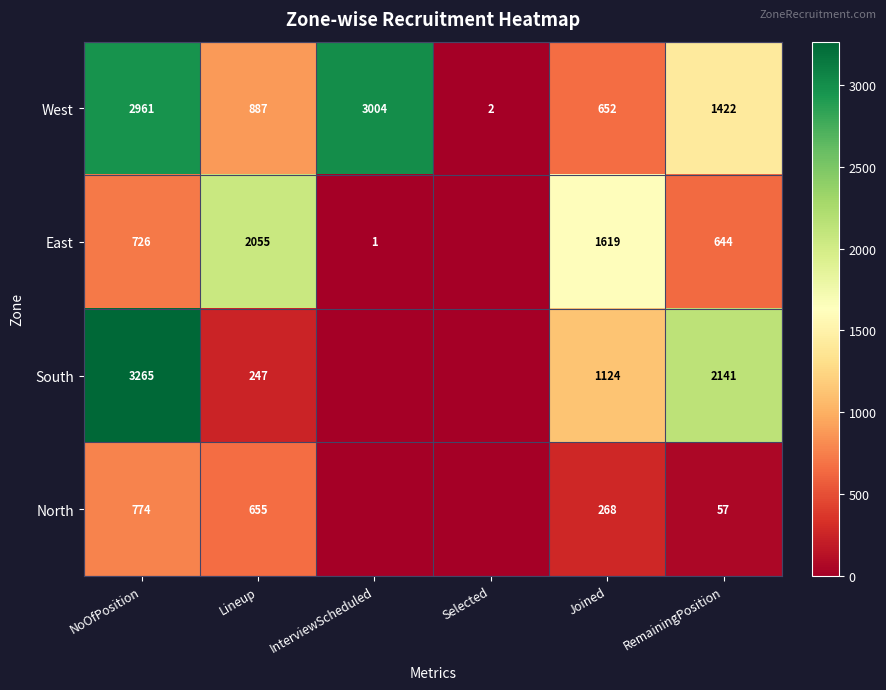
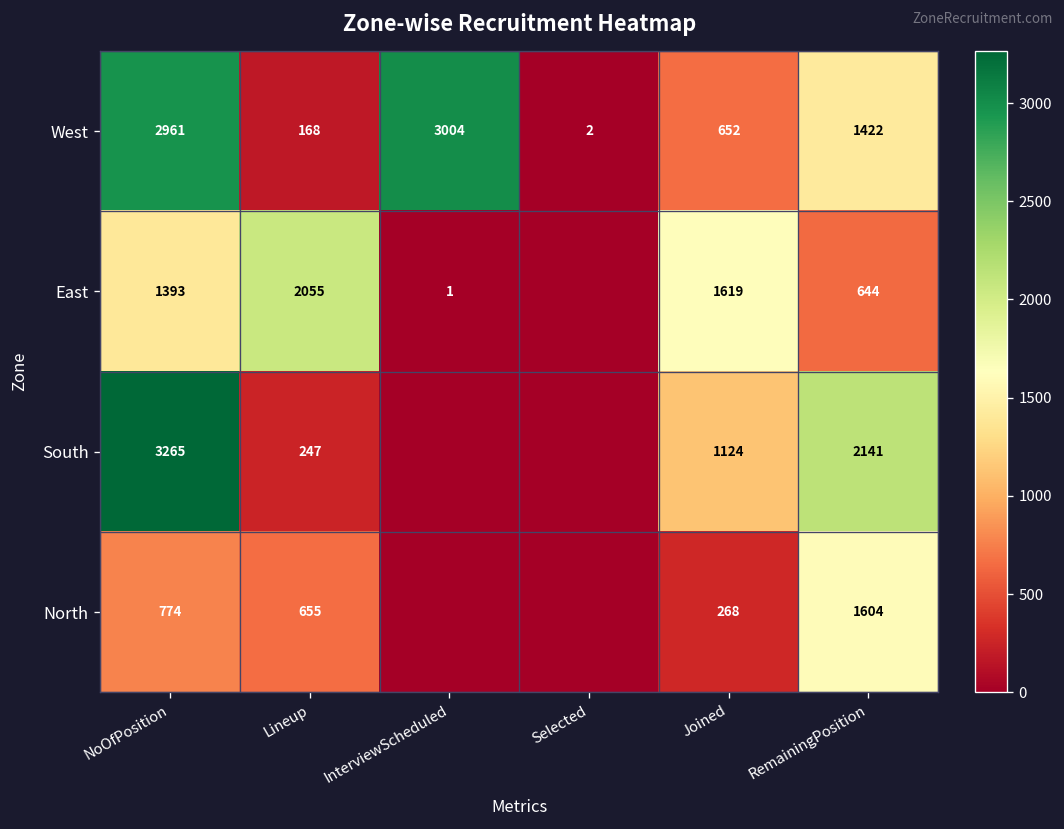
  {
    "West": {
      "NoOfPosition": 2961,
-     "Lineup": 887,
+     "Lineup": 168,
      "InterviewScheduled": 3004,
      "Selected": 2,
      "Joined": 652,
      "RemainingPosition": 1422
    },
    "East": {
-     "NoOfPosition": 726,
+     "NoOfPosition": 1393,
      "Lineup": 2055,
      "InterviewScheduled": 1,
      "Joined": 1619,
      "RemainingPosition": 644
    },
    "South": {
      "NoOfPosition": 3265,
      "Lineup": 247,
      "Joined": 1124,
      "RemainingPosition": 2141
    },
    "North": {
      "NoOfPosition": 774,
      "Lineup": 655,
      "Joined": 268,
-     "RemainingPosition": 57
+     "RemainingPosition": 1604
    }
  }
